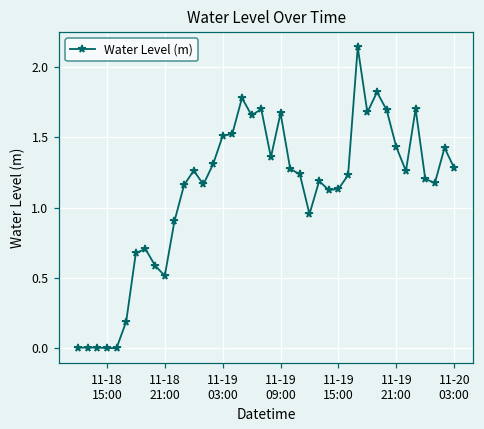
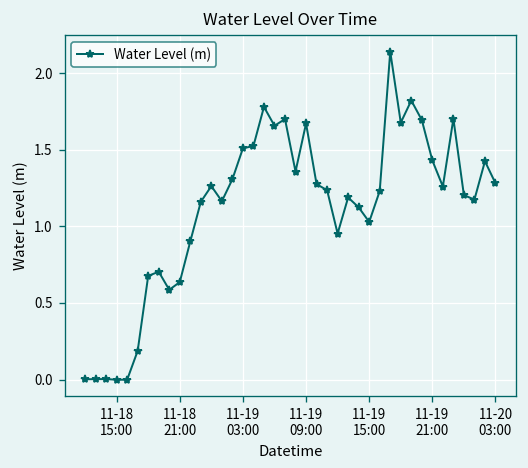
  {
    "11-18 15:00": 0.00,
-   "11-18 21:00": 0.51,
+   "11-18 21:00": 0.64,
    "11-19 03:00": 1.51,
    "11-19 09:00": 1.67,
-   "11-19 15:00": 1.13,
+   "11-19 15:00": 1.03,
    "11-19 21:00": 1.43,
    "11-20 03:00": 1.28
  }
